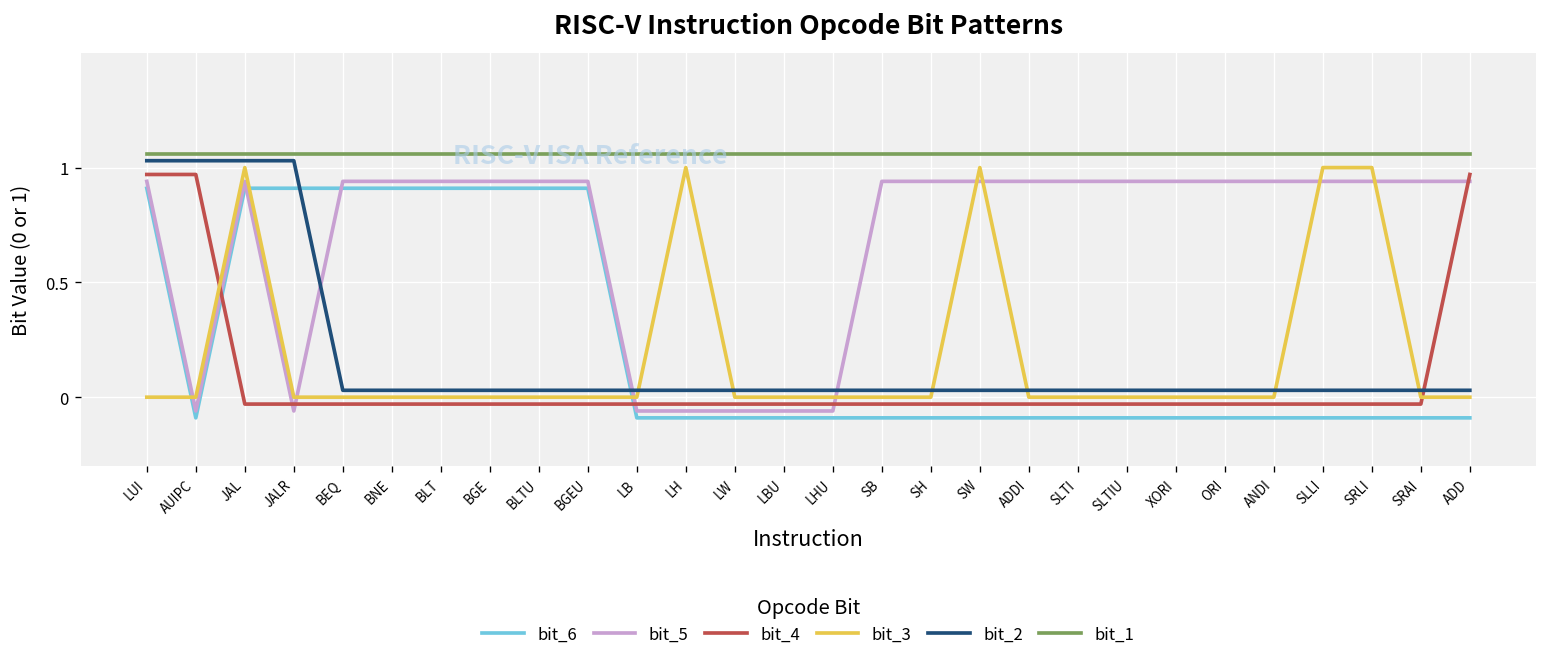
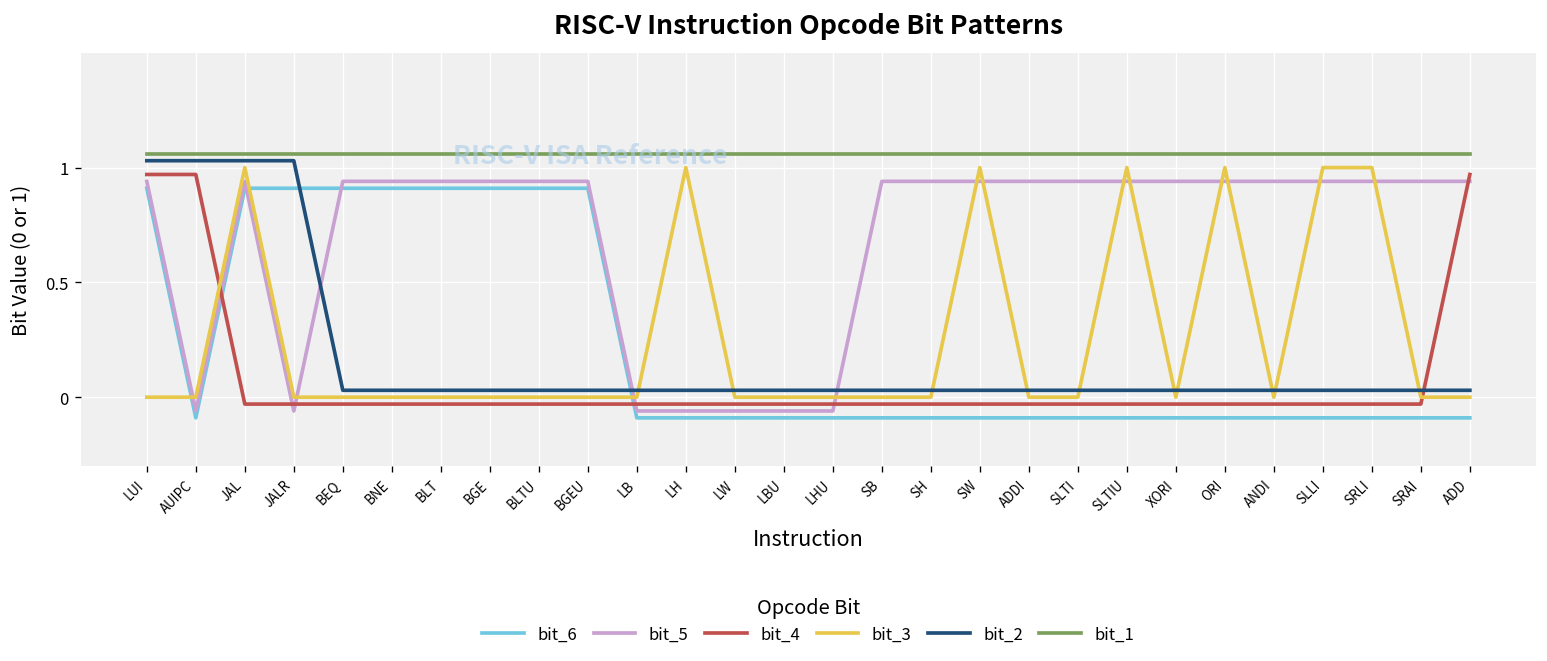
  {
    "bit_6": {
      "LUI": 0.91,
      "AUIPC": -0.09,
      "JAL": 0.91,
      "JALR": 0.91,
      "BEQ": 0.91,
      "BNE": 0.91,
      "BLT": 0.91,
      "BGE": 0.91,
      "BLTU": 0.91,
      "BGEU": 0.91,
      "LB": -0.09,
      "LH": -0.09,
      "LW": -0.09,
      "LBU": -0.09,
      "LHU": -0.09,
      "SB": -0.09,
      "SH": -0.09,
      "SW": -0.09,
      "ADDI": -0.09,
      "SLTI": -0.09,
      "SLTIU": -0.09,
      "XORI": -0.09,
      "ORI": -0.09,
      "ANDI": -0.09,
      "SLLI": -0.09,
      "SRLI": -0.09,
      "SRAI": -0.09,
      "ADD": -0.09
    },
    "bit_5": {
      "LUI": 0.94,
      "AUIPC": -0.06,
      "JAL": 0.94,
      "JALR": -0.06,
      "BEQ": 0.94,
      "BNE": 0.94,
      "BLT": 0.94,
      "BGE": 0.94,
      "BLTU": 0.94,
      "BGEU": 0.94,
      "LB": -0.06,
      "LH": -0.06,
      "LW": -0.06,
      "LBU": -0.06,
      "LHU": -0.06,
      "SB": 0.94,
      "SH": 0.94,
      "SW": 0.94,
      "ADDI": 0.94,
      "SLTI": 0.94,
      "SLTIU": 0.94,
      "XORI": 0.94,
      "ORI": 0.94,
      "ANDI": 0.94,
      "SLLI": 0.94,
      "SRLI": 0.94,
      "SRAI": 0.94,
      "ADD": 0.94
    },
    "bit_4": {
      "LUI": 0.97,
      "AUIPC": 0.97,
      "JAL": -0.03,
      "JALR": -0.03,
      "BEQ": -0.03,
      "BNE": -0.03,
      "BLT": -0.03,
      "BGE": -0.03,
      "BLTU": -0.03,
      "BGEU": -0.03,
      "LB": -0.03,
      "LH": -0.03,
      "LW": -0.03,
      "LBU": -0.03,
      "LHU": -0.03,
      "SB": -0.03,
      "SH": -0.03,
      "SW": -0.03,
      "ADDI": -0.03,
      "SLTI": -0.03,
      "SLTIU": -0.03,
      "XORI": -0.03,
      "ORI": -0.03,
      "ANDI": -0.03,
      "SLLI": -0.03,
      "SRLI": -0.03,
      "SRAI": -0.03,
      "ADD": 0.97
    },
    "bit_3": {
      "LUI": 0,
      "AUIPC": 0,
      "JAL": 1,
      "JALR": 0,
      "BEQ": 0,
      "BNE": 0,
      "BLT": 0,
      "BGE": 0,
      "BLTU": 0,
      "BGEU": 0,
      "LB": 0,
      "LH": 1,
      "LW": 0,
      "LBU": 0,
      "LHU": 0,
      "SB": 0,
      "SH": 0,
      "SW": 1,
      "ADDI": 0,
      "SLTI": 0,
-     "SLTIU": 0,
+     "SLTIU": 1,
      "XORI": 0,
-     "ORI": 0,
+     "ORI": 1,
      "ANDI": 0,
      "SLLI": 1,
      "SRLI": 1,
      "SRAI": 0,
      "ADD": 0
    },
    "bit_2": {
      "LUI": 1.03,
      "AUIPC": 1.03,
      "JAL": 1.03,
      "JALR": 1.03,
      "BEQ": 0.03,
      "BNE": 0.03,
      "BLT": 0.03,
      "BGE": 0.03,
      "BLTU": 0.03,
      "BGEU": 0.03,
      "LB": 0.03,
      "LH": 0.03,
      "LW": 0.03,
      "LBU": 0.03,
      "LHU": 0.03,
      "SB": 0.03,
      "SH": 0.03,
      "SW": 0.03,
      "ADDI": 0.03,
      "SLTI": 0.03,
      "SLTIU": 0.03,
      "XORI": 0.03,
      "ORI": 0.03,
      "ANDI": 0.03,
      "SLLI": 0.03,
      "SRLI": 0.03,
      "SRAI": 0.03,
      "ADD": 0.03
    },
    "bit_1": {
      "LUI": 1.06,
      "AUIPC": 1.06,
      "JAL": 1.06,
      "JALR": 1.06,
      "BEQ": 1.06,
      "BNE": 1.06,
      "BLT": 1.06,
      "BGE": 1.06,
      "BLTU": 1.06,
      "BGEU": 1.06,
      "LB": 1.06,
      "LH": 1.06,
      "LW": 1.06,
      "LBU": 1.06,
      "LHU": 1.06,
      "SB": 1.06,
      "SH": 1.06,
      "SW": 1.06,
      "ADDI": 1.06,
      "SLTI": 1.06,
      "SLTIU": 1.06,
      "XORI": 1.06,
      "ORI": 1.06,
      "ANDI": 1.06,
      "SLLI": 1.06,
      "SRLI": 1.06,
      "SRAI": 1.06,
      "ADD": 1.06
    }
  }
